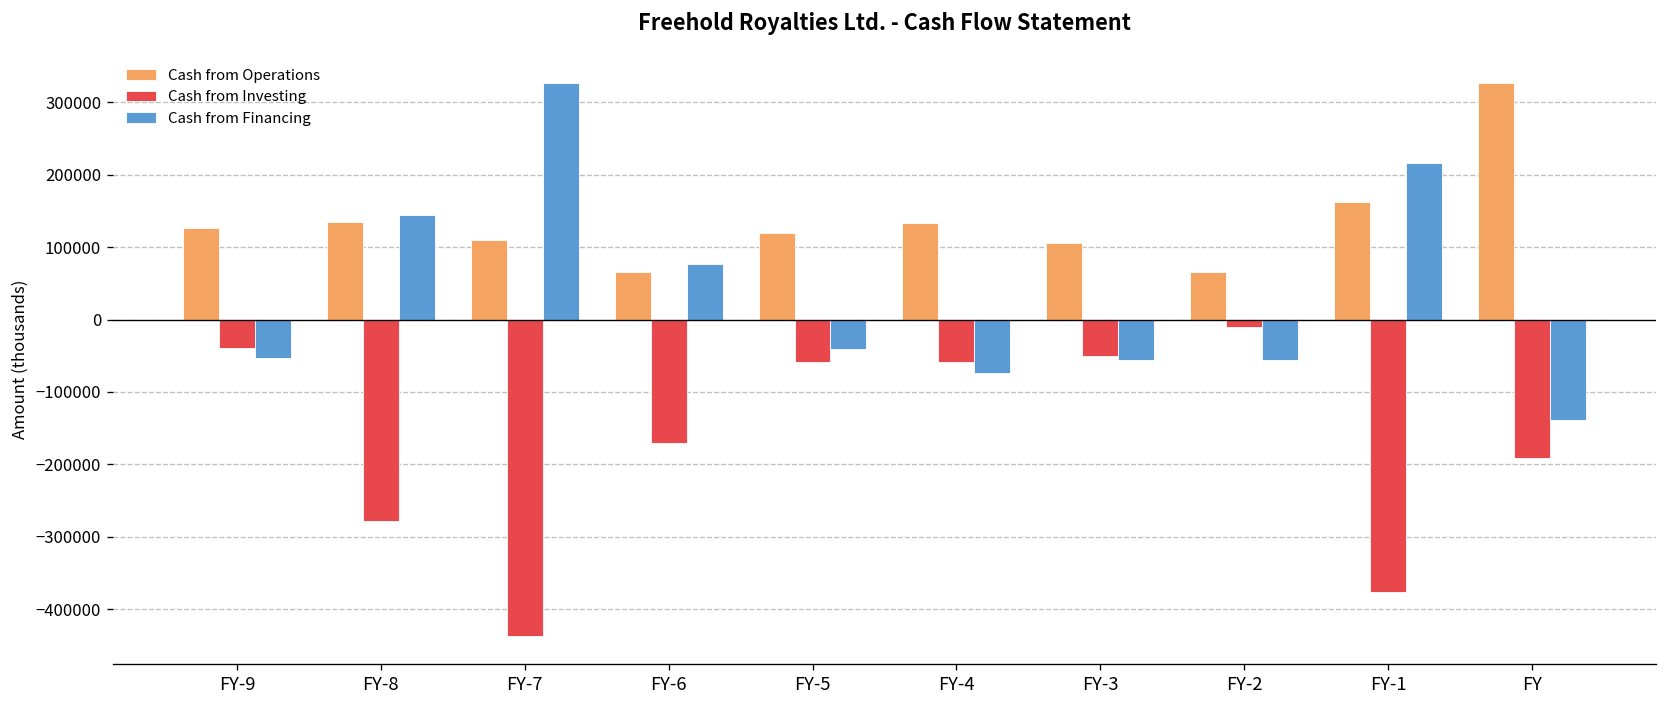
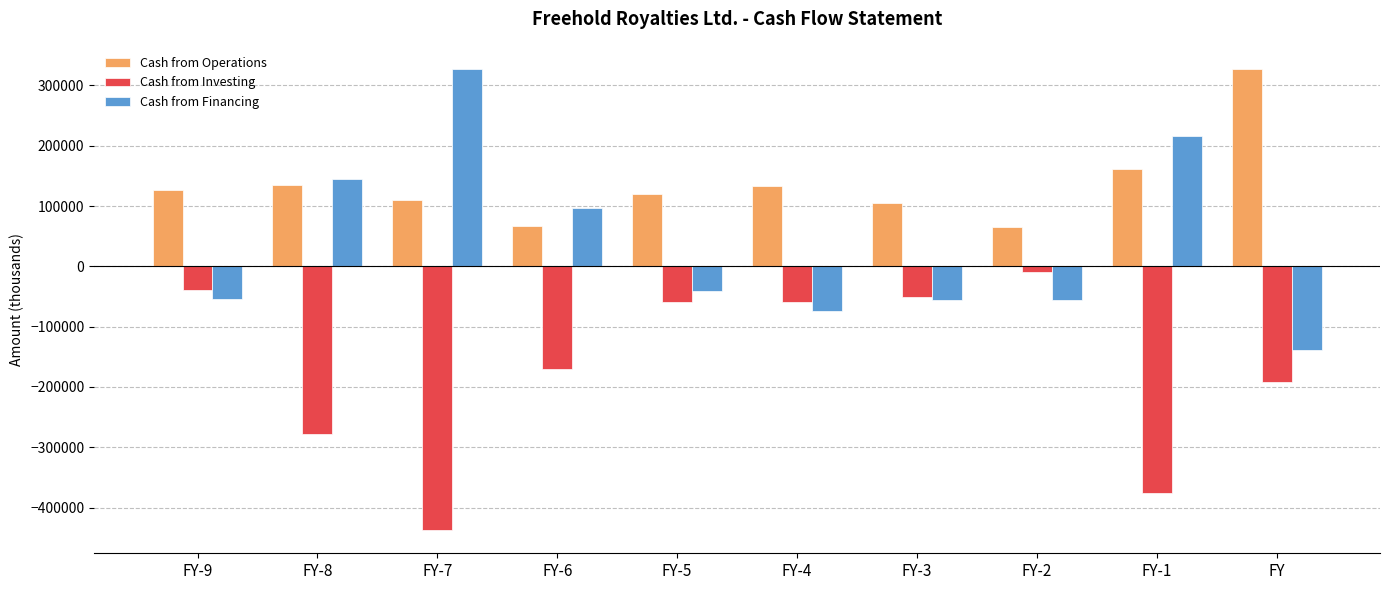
  {
    "Cash from Operations": {
      "FY-9": 130000,
      "FY-8": 130000,
      "FY-7": 110000,
      "FY-6": 70000,
      "FY-5": 120000,
      "FY-4": 130000,
      "FY-3": 110000,
      "FY-2": 70000,
      "FY-1": 160000,
      "FY": 330000
    },
    "Cash from Investing": {
      "FY-9": -40000,
      "FY-8": -280000,
      "FY-7": -440000,
      "FY-6": -170000,
      "FY-5": -60000,
      "FY-4": -60000,
      "FY-3": -50000,
      "FY-2": -10000,
      "FY-1": -380000,
      "FY": -190000
    },
    "Cash from Financing": {
      "FY-9": -50000,
      "FY-8": 140000,
      "FY-7": 330000,
-     "FY-6": 80000,
+     "FY-6": 100000,
      "FY-5": -40000,
      "FY-4": -70000,
      "FY-3": -60000,
      "FY-2": -60000,
      "FY-1": 220000,
      "FY": -140000
    }
  }
